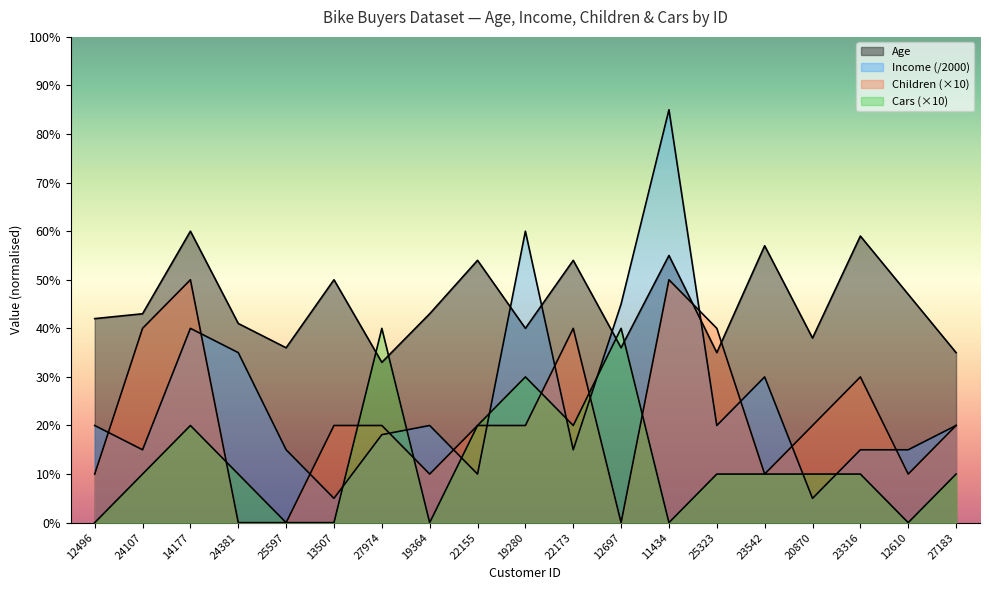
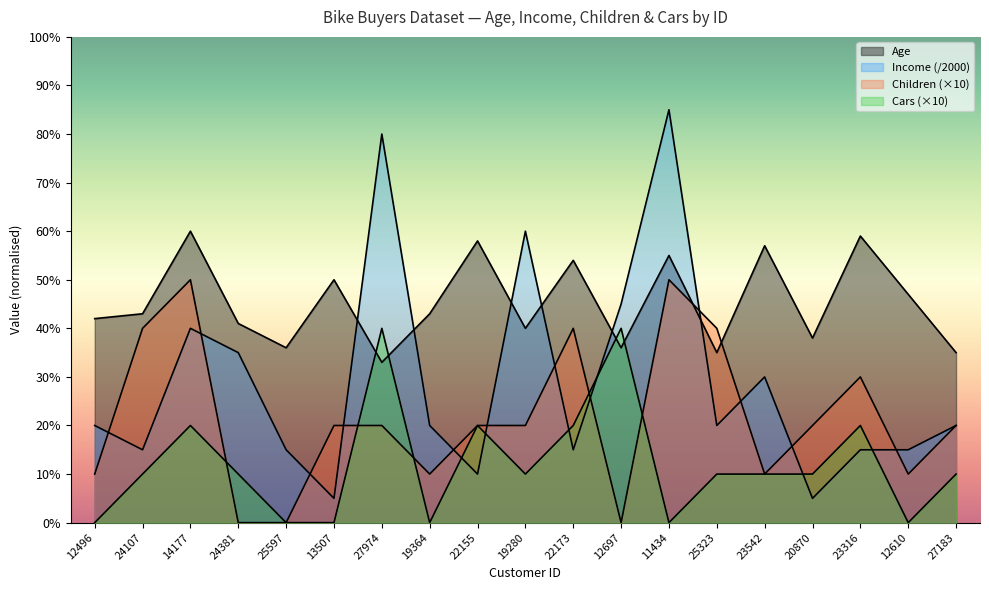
  {
    "Age": {
      "12496": "42%",
      "24107": "43%",
      "14177": "60%",
      "24381": "41%",
      "25597": "36%",
      "13507": "50%",
      "27974": "33%",
      "19364": "43%",
-     "22155": "54%",
+     "22155": "58%",
      "19280": "40%",
      "22173": "54%",
      "12697": "36%",
      "11434": "55%",
      "25323": "35%",
      "23542": "57%",
      "20870": "38%",
      "23316": "59%",
      "12610": "47%",
      "27183": "35%"
    },
    "Income (/2000)": {
      "12496": "20%",
      "24107": "15%",
      "14177": "40%",
      "24381": "35%",
      "25597": "15%",
      "13507": "5%",
-     "27974": "18%",
+     "27974": "80%",
      "19364": "20%",
      "22155": "10%",
      "19280": "60%",
      "22173": "15%",
      "12697": "45%",
      "11434": "85%",
      "25323": "20%",
      "23542": "30%",
      "20870": "5%",
      "23316": "15%",
      "12610": "15%"
    },
    "Children (×10)": {
      "12496": "10%",
      "24107": "40%",
      "14177": "50%",
      "24381": "0%",
      "13507": "20%",
      "27974": "20%",
      "19364": "10%",
      "19280": "20%",
      "22173": "40%",
      "12697": "0%",
      "11434": "50%",
      "25323": "40%",
      "20870": "20%",
      "23316": "30%",
      "12610": "10%"
    },
    "Cars (×10)": {
      "12496": "0%",
      "24107": "10%",
      "14177": "20%",
      "24381": "10%",
      "13507": "0%",
      "27974": "40%",
      "19364": "0%",
-     "19280": "30%",
+     "19280": "10%",
      "22173": "20%",
      "12697": "40%",
      "11434": "0%",
      "25323": "10%",
      "20870": "10%",
-     "23316": "10%",
+     "23316": "20%",
      "12610": "0%",
      "27183": "10%"
    }
  }
